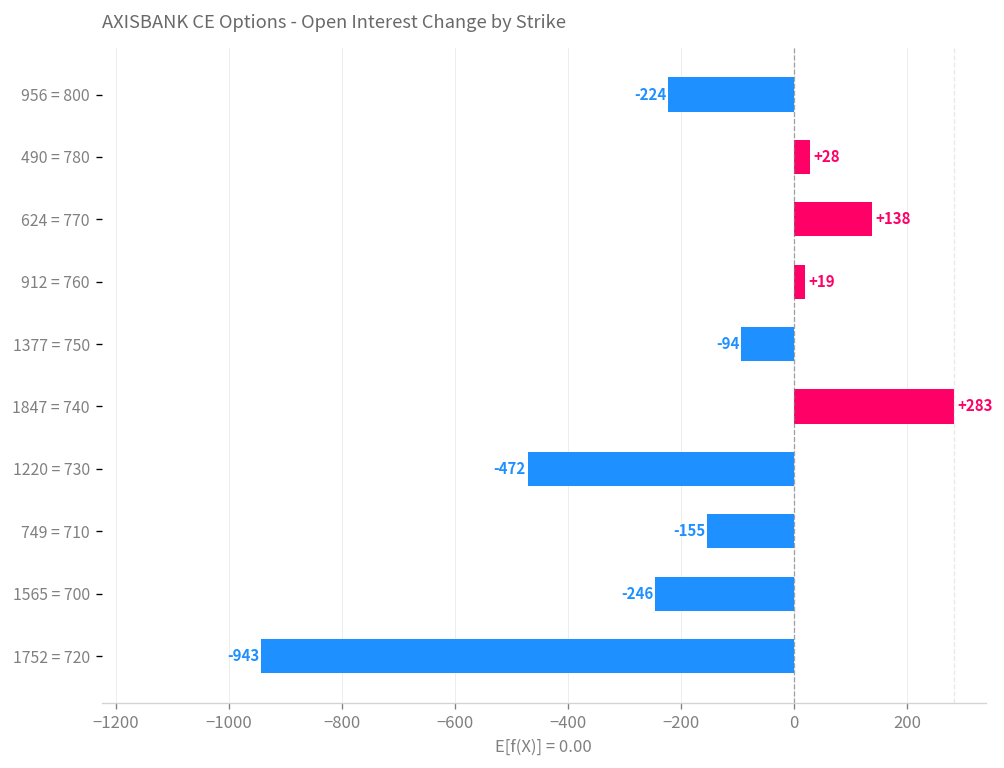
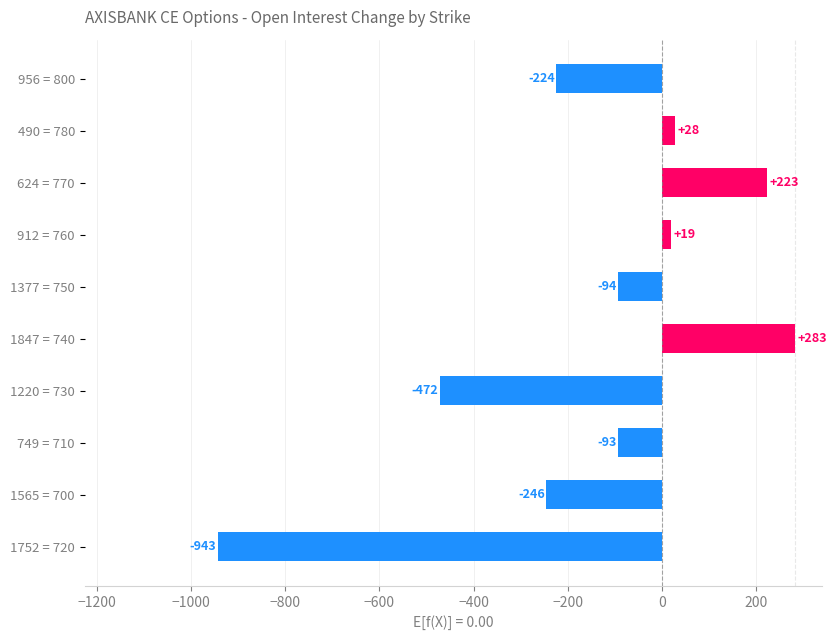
  {
    "956 = 800": "-224",
    "490 = 780": "+28",
-   "624 = 770": "+138",
+   "624 = 770": "+223",
    "912 = 760": "+19",
    "1377 = 750": "-94",
    "1847 = 740": "+283",
    "1220 = 730": "-472",
-   "749 = 710": "-155",
+   "749 = 710": "-93",
    "1565 = 700": "-246",
    "1752 = 720": "-943"
  }
